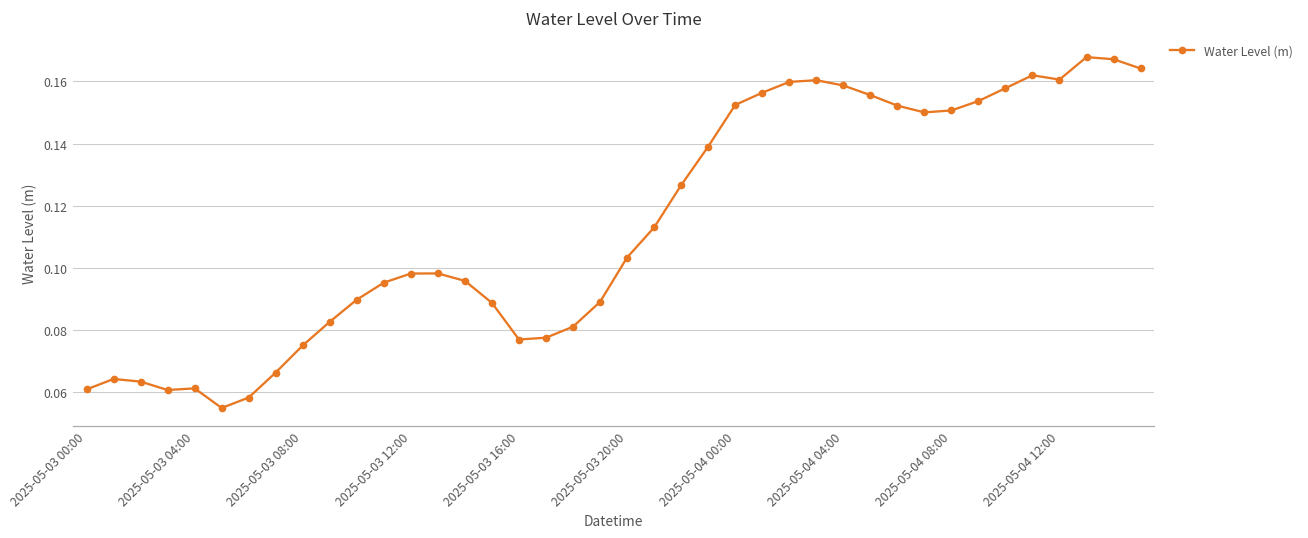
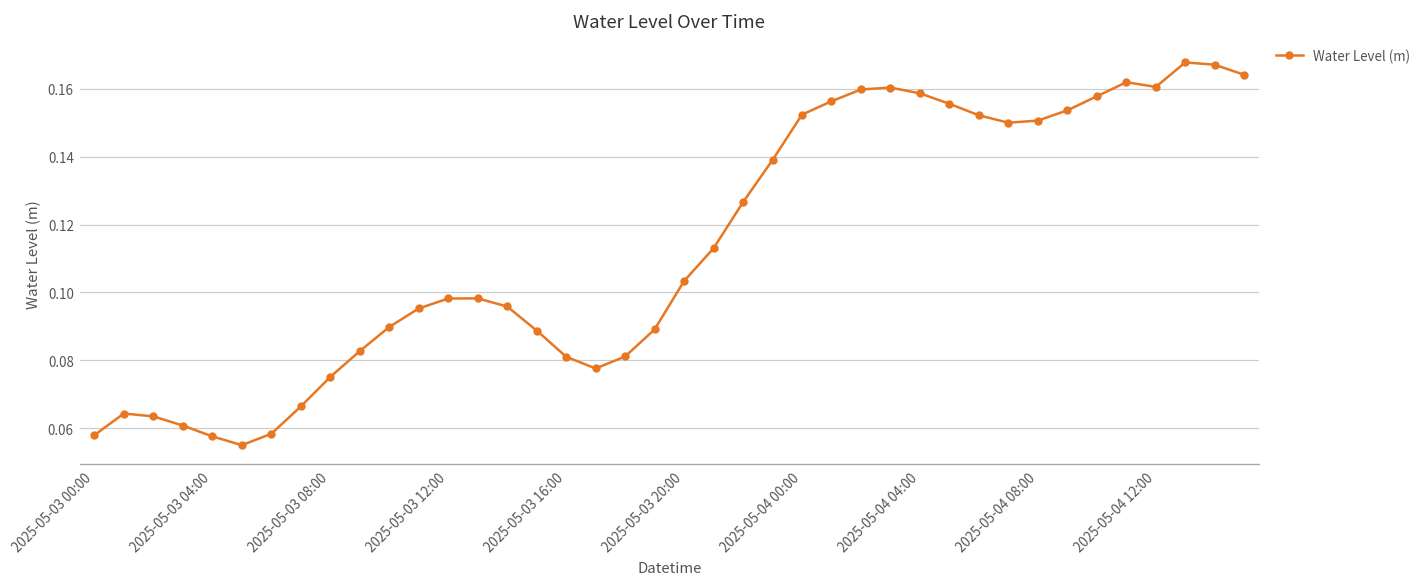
  {
-   "2025-05-03 00:00": 0.061,
-   "2025-05-03 04:00": 0.061,
+   "2025-05-03 00:00": 0.058,
+   "2025-05-03 04:00": 0.058,
    "2025-05-03 08:00": 0.075,
    "2025-05-03 12:00": 0.098,
-   "2025-05-03 16:00": 0.077,
+   "2025-05-03 16:00": 0.081,
    "2025-05-03 20:00": 0.103,
    "2025-05-04 00:00": 0.152,
    "2025-05-04 04:00": 0.159,
    "2025-05-04 08:00": 0.151,
    "2025-05-04 12:00": 0.161
  }
